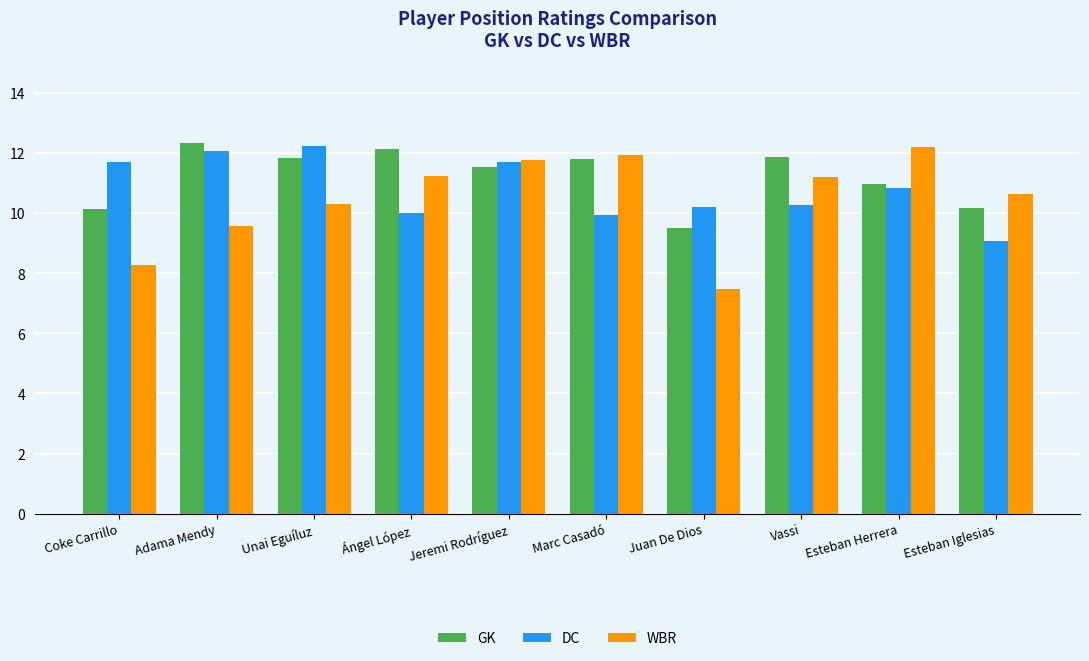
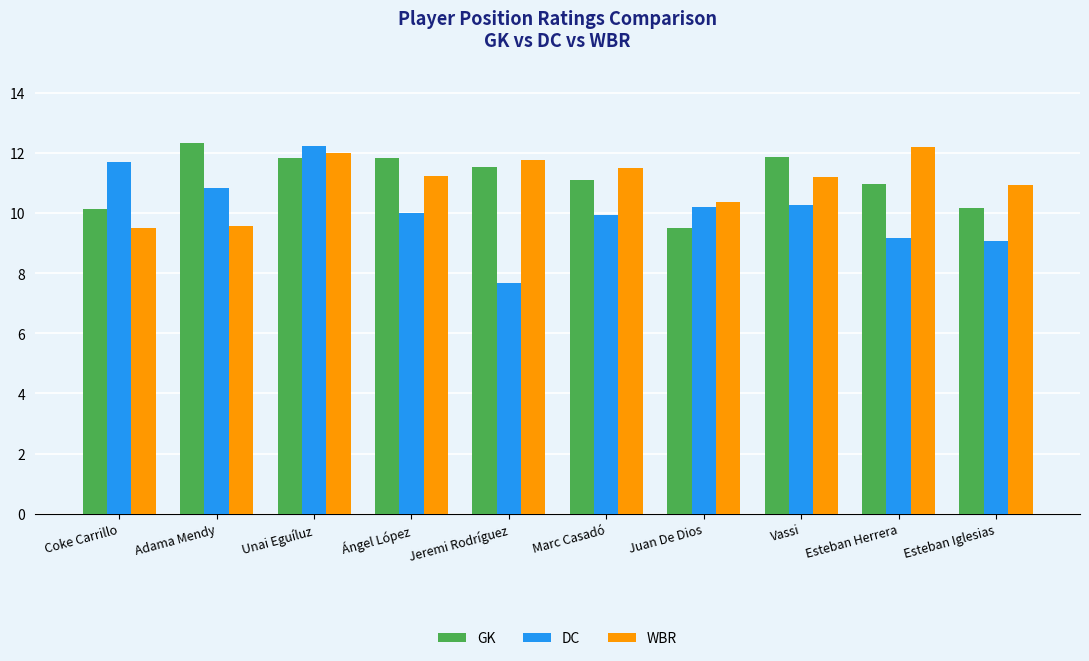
  {
    "GK": {
      "Coke Carrillo": 10.1,
      "Adama Mendy": 12.3,
      "Unai Eguíluz": 11.8,
-     "Ángel López": 12.1,
+     "Ángel López": 11.8,
      "Jeremi Rodríguez": 11.5,
-     "Marc Casadó": 11.8,
+     "Marc Casadó": 11.1,
      "Juan De Dios": 9.5,
      "Vassi": 11.9,
      "Esteban Herrera": 11.0,
      "Esteban Iglesias": 10.2
    },
    "DC": {
      "Coke Carrillo": 11.7,
-     "Adama Mendy": 12.1,
+     "Adama Mendy": 10.9,
      "Unai Eguíluz": 12.2,
      "Ángel López": 10.0,
-     "Jeremi Rodríguez": 11.7,
+     "Jeremi Rodríguez": 7.7,
      "Marc Casadó": 9.9,
      "Juan De Dios": 10.2,
      "Vassi": 10.3,
-     "Esteban Herrera": 10.8,
+     "Esteban Herrera": 9.2,
      "Esteban Iglesias": 9.1
    },
    "WBR": {
-     "Coke Carrillo": 8.3,
+     "Coke Carrillo": 9.5,
      "Adama Mendy": 9.6,
-     "Unai Eguíluz": 10.3,
+     "Unai Eguíluz": 12.0,
      "Ángel López": 11.2,
      "Jeremi Rodríguez": 11.8,
-     "Marc Casadó": 11.9,
-     "Juan De Dios": 7.5,
+     "Marc Casadó": 11.5,
+     "Juan De Dios": 10.4,
      "Vassi": 11.2,
      "Esteban Herrera": 12.2,
-     "Esteban Iglesias": 10.7
+     "Esteban Iglesias": 10.9
    }
  }
